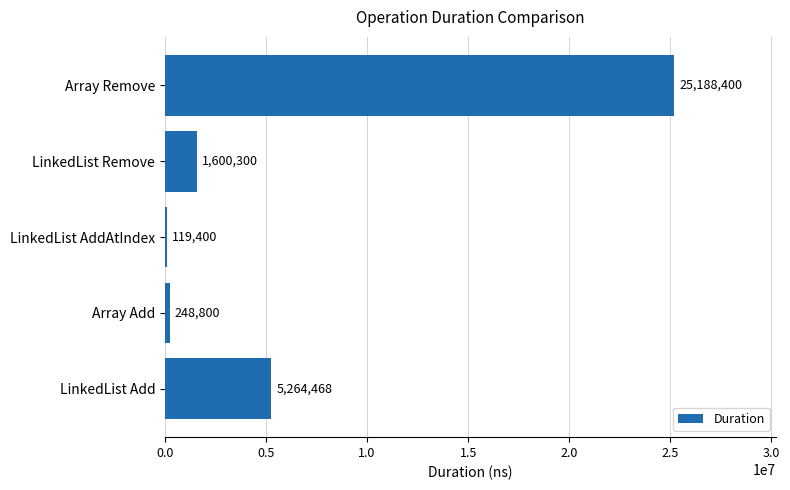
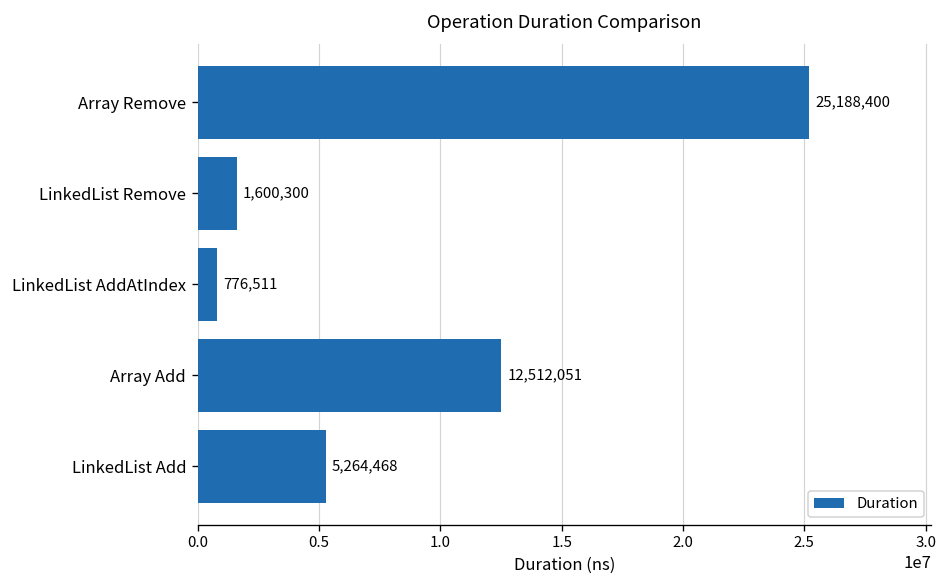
  {
    "Array Remove": "25,188,400",
    "LinkedList Remove": "1,600,300",
-   "LinkedList AddAtIndex": "119,400",
-   "Array Add": "248,800",
+   "LinkedList AddAtIndex": "776,511",
+   "Array Add": "12,512,051",
    "LinkedList Add": "5,264,468"
  }
